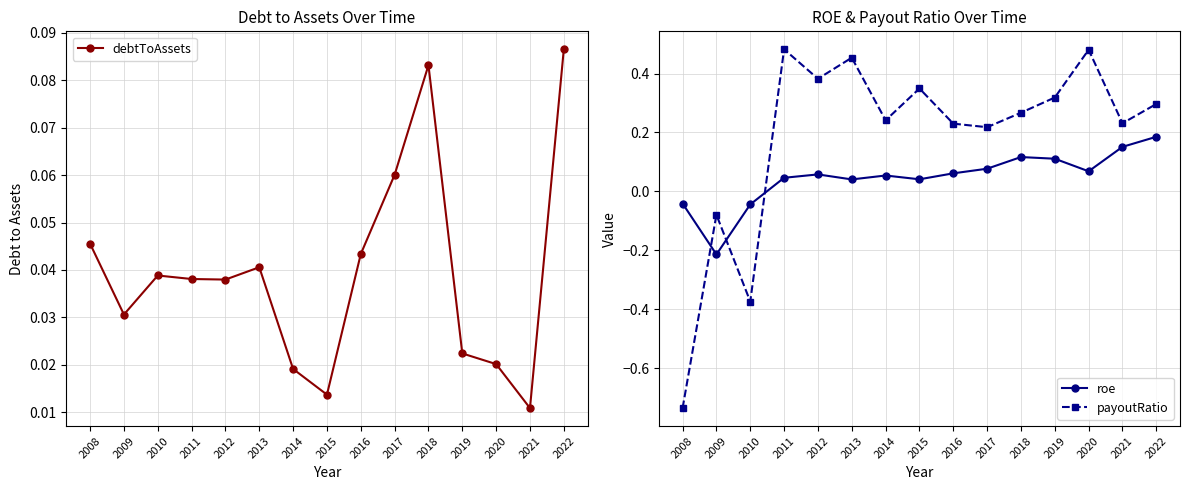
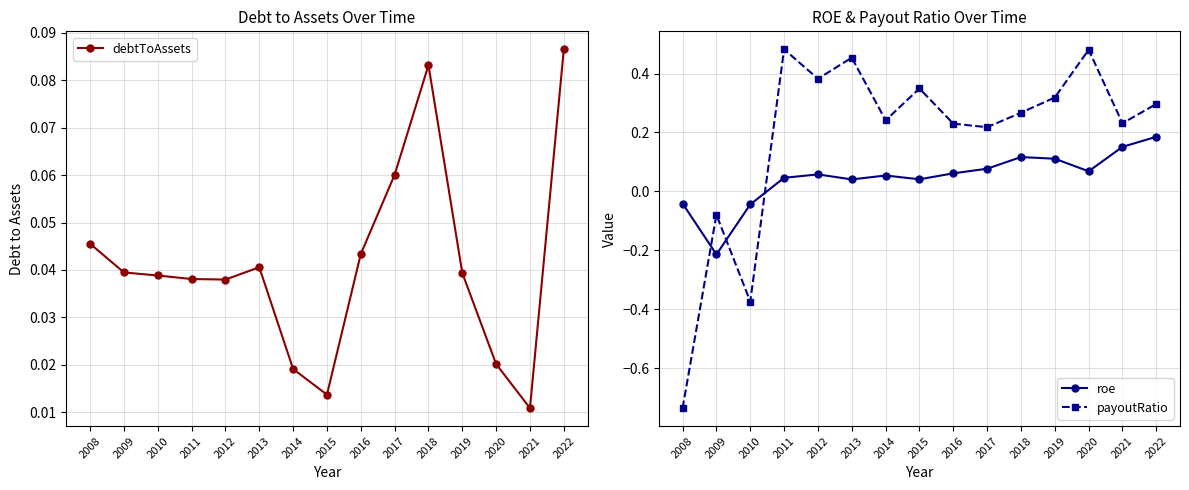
  {
    "Debt to Assets Over Time": {
      "2008": 0.046,
-     "2009": 0.031,
+     "2009": 0.039,
      "2010": 0.039,
      "2011": 0.038,
      "2012": 0.038,
      "2013": 0.041,
      "2014": 0.019,
      "2015": 0.014,
      "2016": 0.043,
      "2017": 0.060,
      "2018": 0.083,
-     "2019": 0.022,
+     "2019": 0.039,
      "2020": 0.020,
      "2021": 0.011,
      "2022": 0.087
    }
  }
